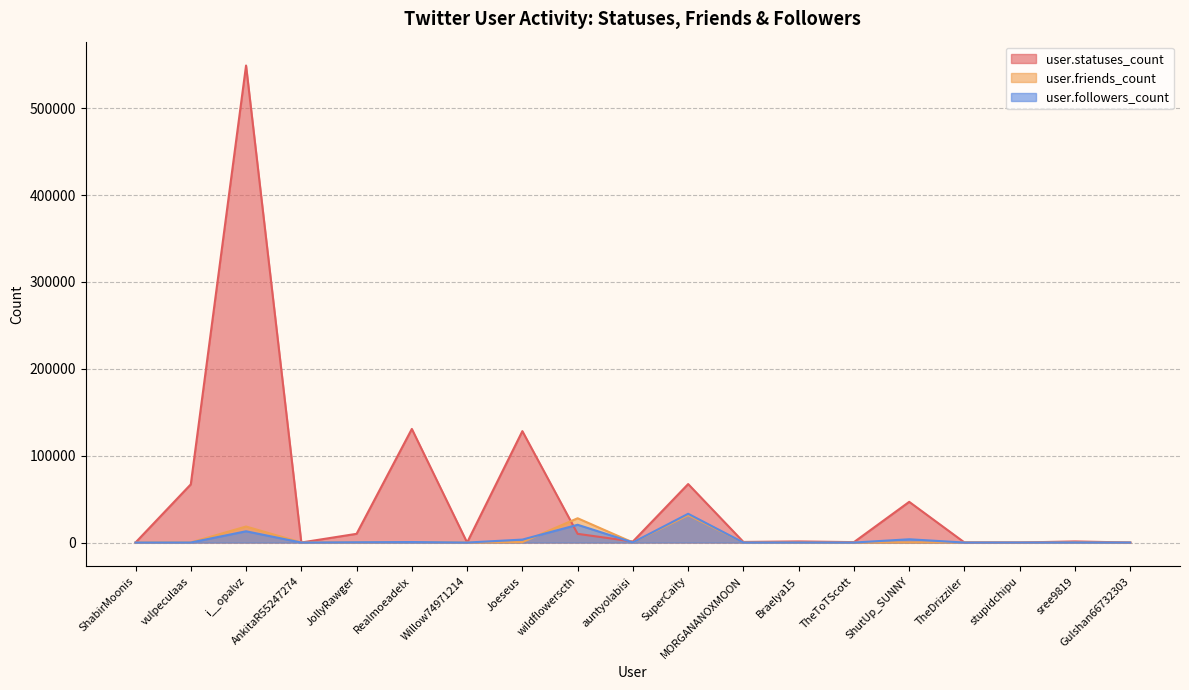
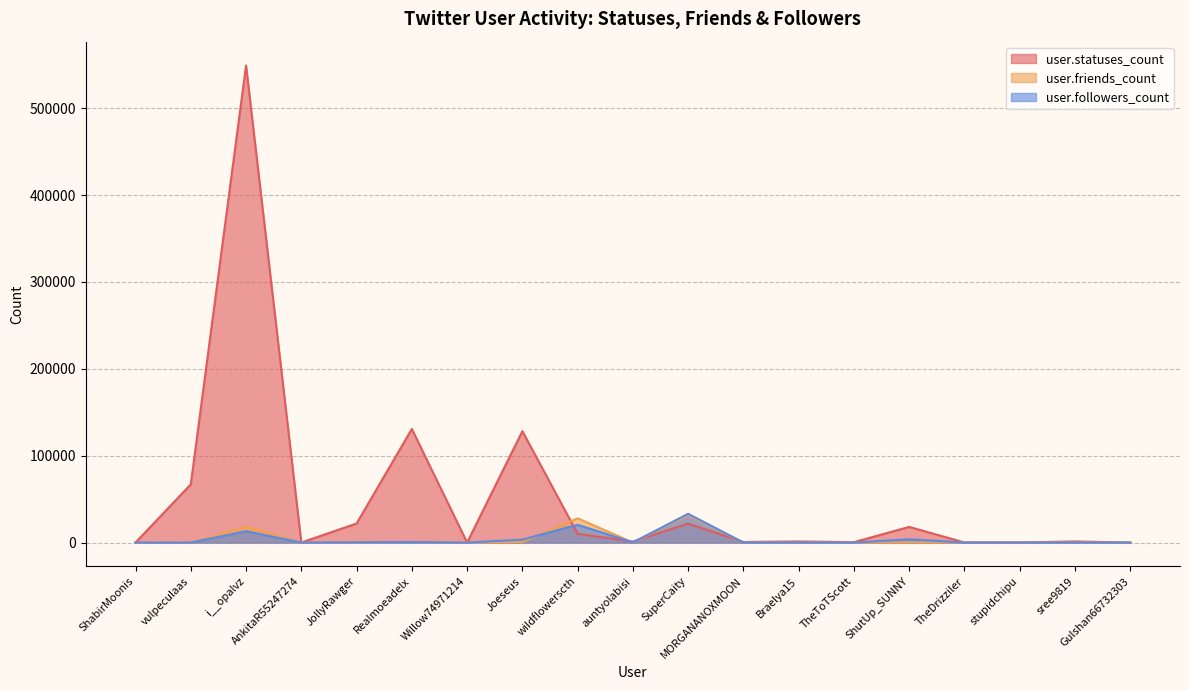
  {
    "user.statuses_count": {
      "vulpeculaas": 70000,
      "i__opalvz": 550000,
-     "JollyRawger": 10000,
+     "JollyRawger": 20000,
      "Realmoeadelx": 130000,
      "Joeseus": 130000,
      "wiIdflowerscth": 10000,
-     "SuperCaity": 70000,
-     "ShutUp_SUNNY": 50000
+     "SuperCaity": 20000,
+     "ShutUp_SUNNY": 20000
    },
    "user.friends_count": {
      "i__opalvz": 20000,
      "wiIdflowerscth": 30000,
      "ShutUp_SUNNY": 0
    },
    "user.followers_count": {
      "i__opalvz": 10000,
      "wiIdflowerscth": 20000,
      "ShutUp_SUNNY": 0
    }
  }
